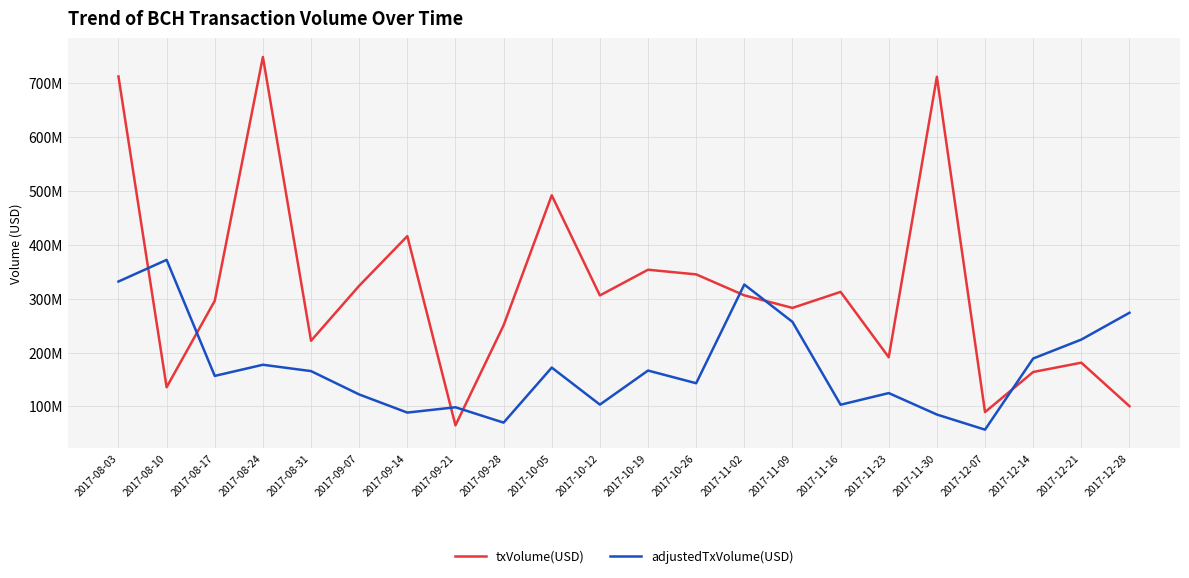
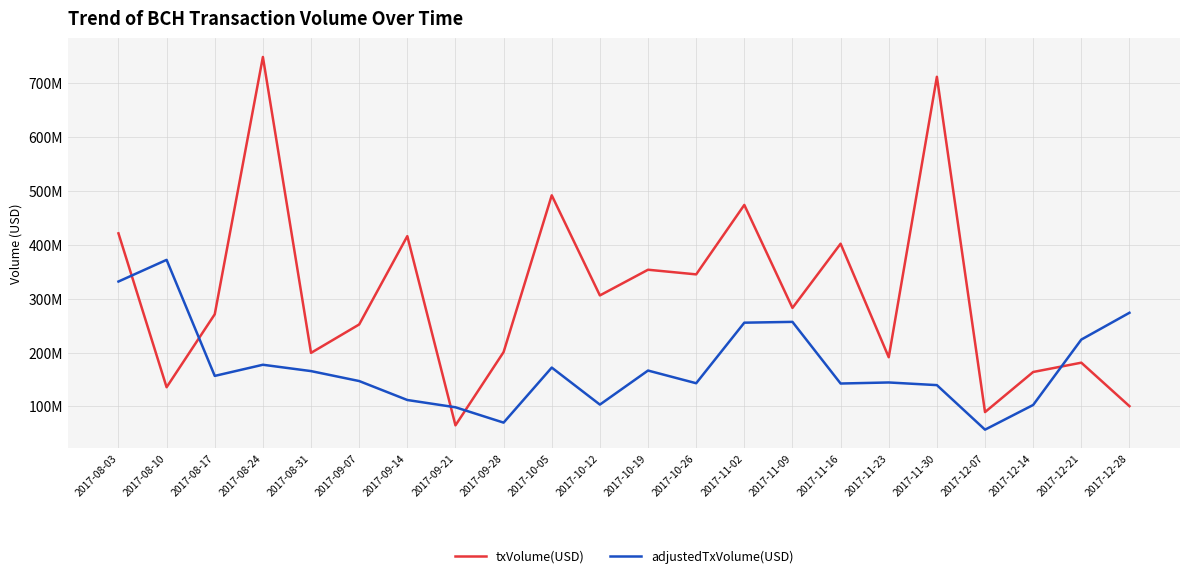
  {
    "txVolume(USD)": {
-     "2017-08-03": 710000000,
+     "2017-08-03": 420000000,
      "2017-08-10": 140000000,
-     "2017-08-17": 300000000,
+     "2017-08-17": 270000000,
      "2017-08-24": 750000000,
-     "2017-08-31": 220000000,
-     "2017-09-07": 320000000,
+     "2017-08-31": 200000000,
+     "2017-09-07": 250000000,
      "2017-09-14": 420000000,
      "2017-09-21": 60000000,
-     "2017-09-28": 250000000,
+     "2017-09-28": 200000000,
      "2017-10-05": 490000000,
      "2017-10-12": 310000000,
      "2017-10-19": 350000000,
      "2017-10-26": 350000000,
-     "2017-11-02": 310000000,
+     "2017-11-02": 470000000,
      "2017-11-09": 280000000,
-     "2017-11-16": 310000000,
+     "2017-11-16": 400000000,
      "2017-11-23": 190000000,
      "2017-11-30": 710000000,
      "2017-12-07": 90000000,
      "2017-12-14": 160000000,
      "2017-12-21": 180000000,
      "2017-12-28": 100000000
    },
    "adjustedTxVolume(USD)": {
      "2017-08-03": 330000000,
      "2017-08-10": 370000000,
      "2017-08-17": 160000000,
      "2017-08-24": 180000000,
      "2017-08-31": 170000000,
-     "2017-09-07": 120000000,
-     "2017-09-14": 90000000,
+     "2017-09-07": 150000000,
+     "2017-09-14": 110000000,
      "2017-09-21": 100000000,
      "2017-09-28": 70000000,
      "2017-10-05": 170000000,
      "2017-10-12": 100000000,
      "2017-10-19": 170000000,
      "2017-10-26": 140000000,
-     "2017-11-02": 330000000,
+     "2017-11-02": 260000000,
      "2017-11-09": 260000000,
-     "2017-11-16": 100000000,
-     "2017-11-23": 120000000,
-     "2017-11-30": 80000000,
+     "2017-11-16": 140000000,
+     "2017-11-23": 140000000,
+     "2017-11-30": 140000000,
      "2017-12-07": 60000000,
-     "2017-12-14": 190000000,
+     "2017-12-14": 100000000,
      "2017-12-21": 220000000,
      "2017-12-28": 270000000
    }
  }
